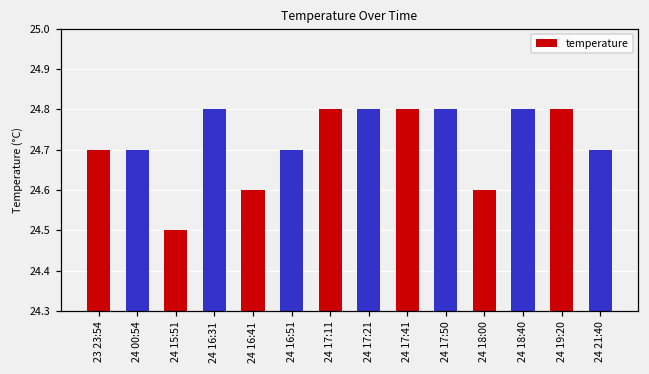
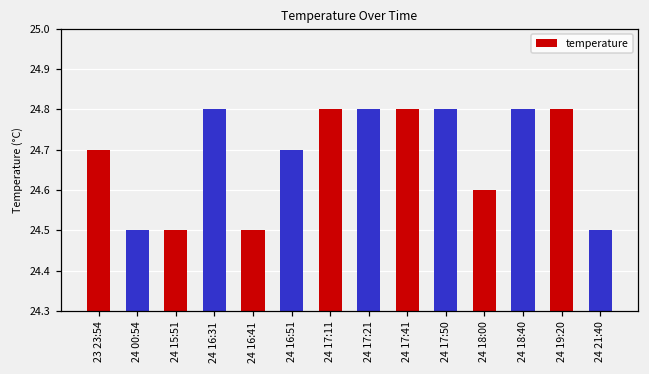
  {
    "23 23:54": 24.7,
-   "24 00:54": 24.7,
+   "24 00:54": 24.5,
    "24 15:51": 24.5,
    "24 16:31": 24.8,
-   "24 16:41": 24.6,
+   "24 16:41": 24.5,
    "24 16:51": 24.7,
    "24 17:11": 24.8,
    "24 17:21": 24.8,
    "24 17:41": 24.8,
    "24 17:50": 24.8,
    "24 18:00": 24.6,
    "24 18:40": 24.8,
    "24 19:20": 24.8,
-   "24 21:40": 24.7
+   "24 21:40": 24.5
  }
